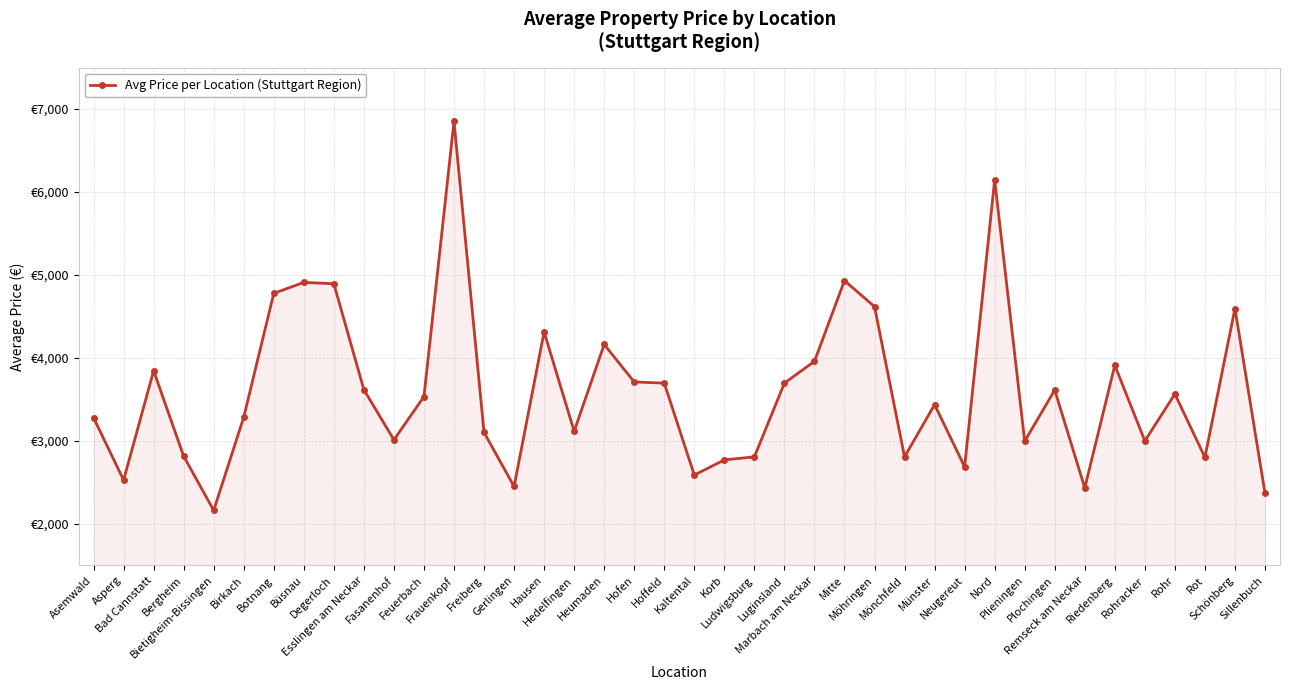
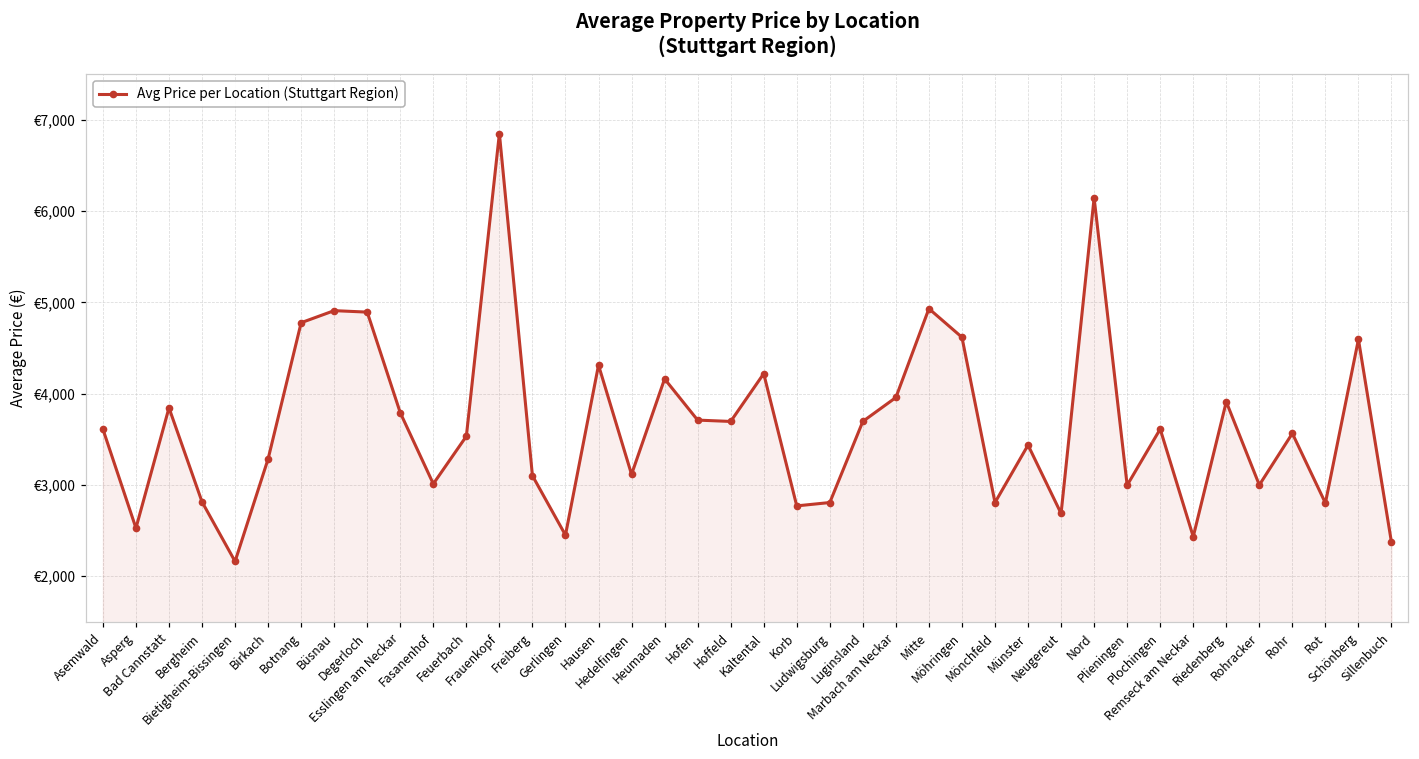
  {
-   "Asemwald": "€3,300",
+   "Asemwald": "€3,600",
    "Asperg": "€2,500",
    "Bad Cannstatt": "€3,800",
    "Bergheim": "€2,800",
    "Bietigheim-Bissingen": "€2,200",
    "Birkach": "€3,300",
    "Botnang": "€4,800",
    "Büsnau": "€4,900",
    "Degerloch": "€4,900",
-   "Esslingen am Neckar": "€3,600",
+   "Esslingen am Neckar": "€3,800",
    "Fasanenhof": "€3,000",
    "Feuerbach": "€3,500",
    "Frauenkopf": "€6,900",
    "Freiberg": "€3,100",
    "Gerlingen": "€2,500",
    "Hausen": "€4,300",
    "Hedelfingen": "€3,100",
    "Heumaden": "€4,200",
    "Hofen": "€3,700",
    "Hoffeld": "€3,700",
-   "Kaltental": "€2,600",
+   "Kaltental": "€4,200",
    "Korb": "€2,800",
    "Ludwigsburg": "€2,800",
    "Luginsland": "€3,700",
    "Marbach am Neckar": "€4,000",
    "Mitte": "€4,900",
    "Möhringen": "€4,600",
    "Mönchfeld": "€2,800",
    "Münster": "€3,400",
    "Neugereut": "€2,700",
    "Nord": "€6,100",
    "Plieningen": "€3,000",
    "Plochingen": "€3,600",
    "Remseck am Neckar": "€2,400",
    "Riedenberg": "€3,900",
    "Rohracker": "€3,000",
    "Rohr": "€3,600",
    "Rot": "€2,800",
    "Schönberg": "€4,600",
    "Sillenbuch": "€2,400"
  }
